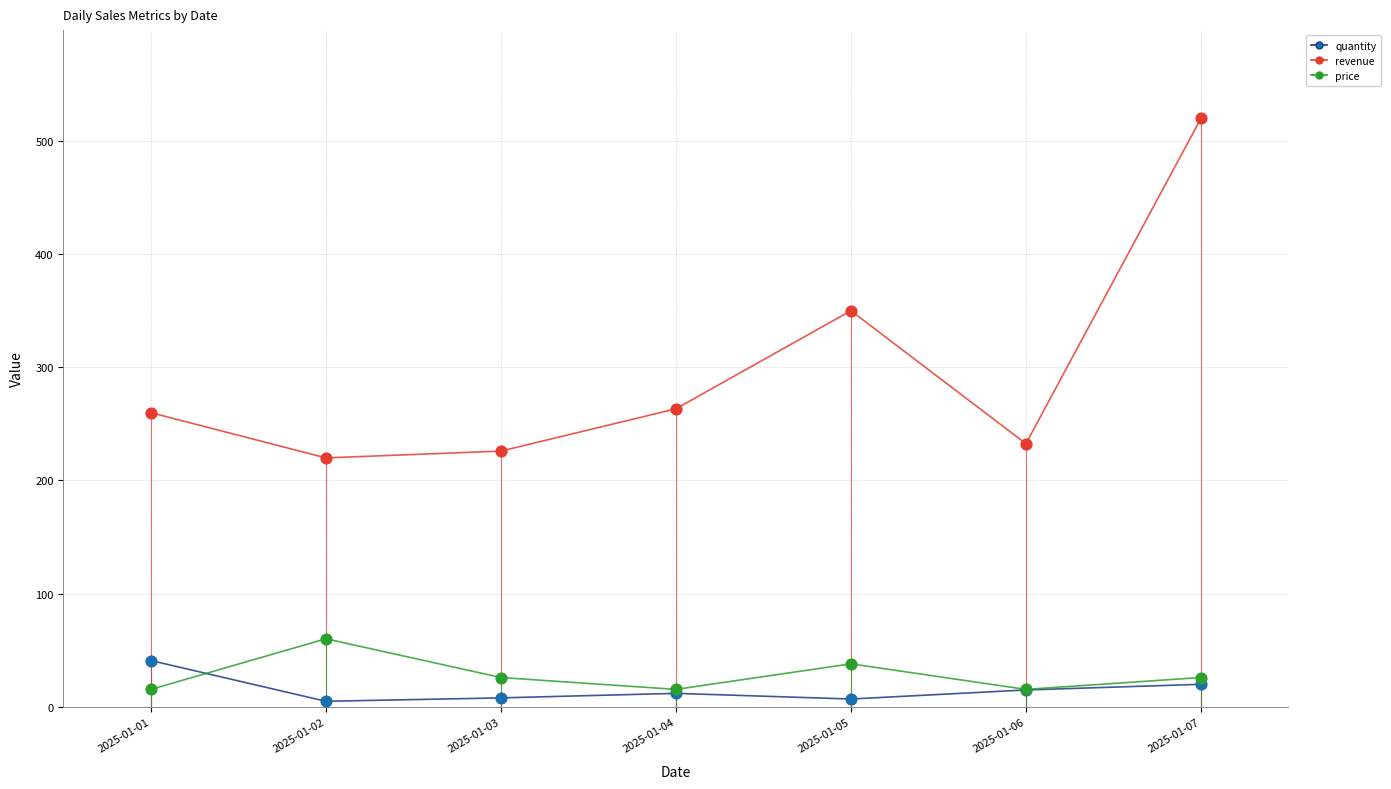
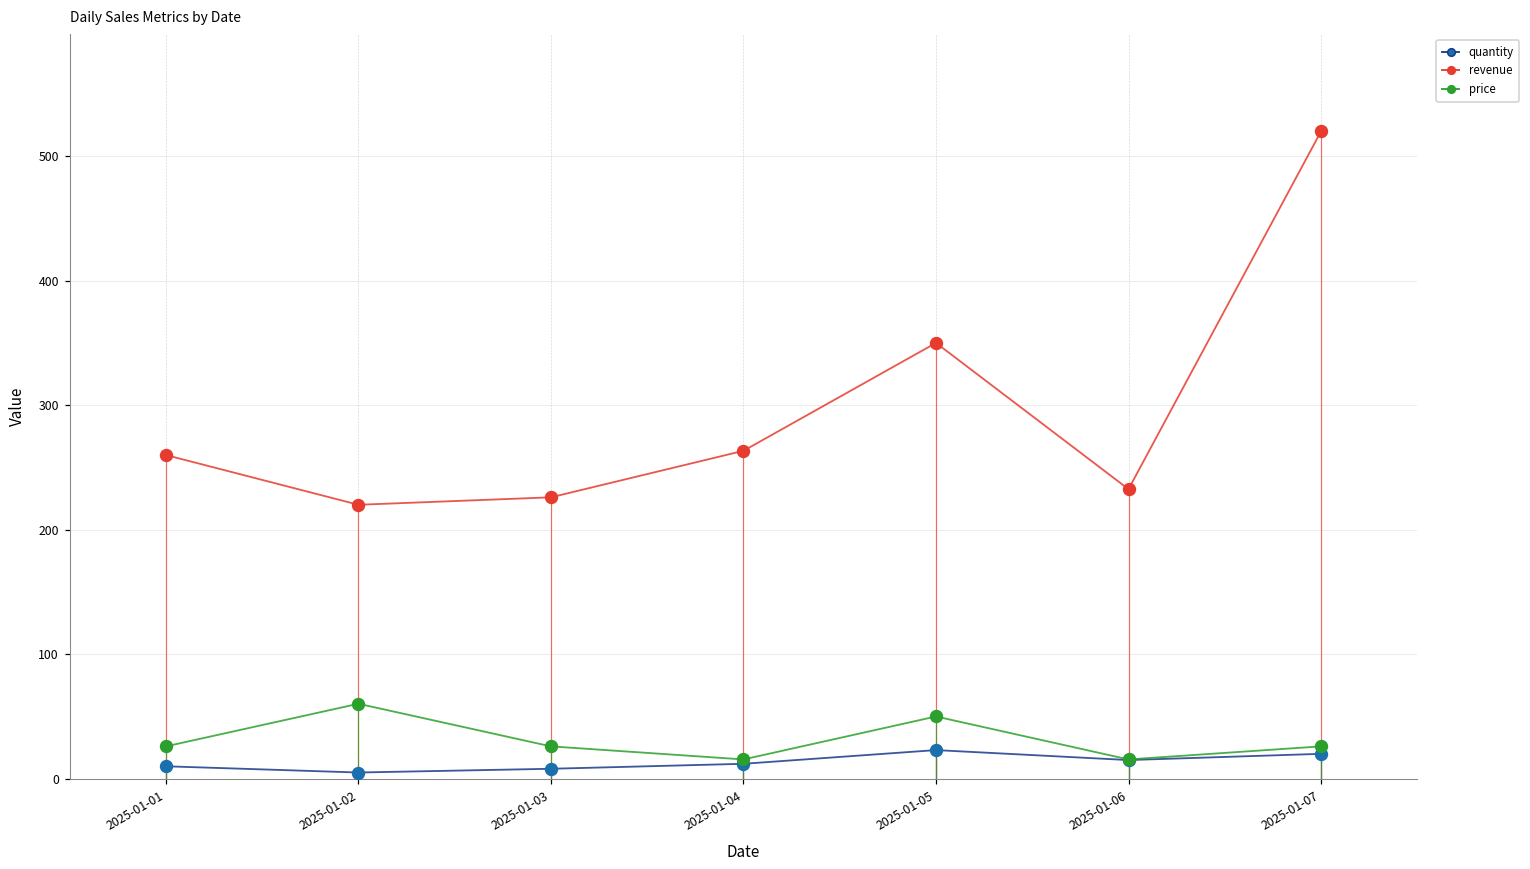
  {
    "quantity": {
-     "2025-01-01": 41,
+     "2025-01-01": 10,
      "2025-01-02": 5,
      "2025-01-03": 8,
      "2025-01-04": 12,
-     "2025-01-05": 7,
+     "2025-01-05": 23,
      "2025-01-07": 20
    },
    "revenue": {
      "2025-01-01": 260,
      "2025-01-02": 220,
      "2025-01-03": 226,
      "2025-01-04": 263,
      "2025-01-05": 350,
      "2025-01-06": 233,
      "2025-01-07": 520
    },
    "price": {
-     "2025-01-01": 15,
+     "2025-01-01": 26,
      "2025-01-02": 60,
      "2025-01-03": 26,
      "2025-01-04": 16,
-     "2025-01-05": 38,
+     "2025-01-05": 50,
      "2025-01-07": 26
    }
  }
